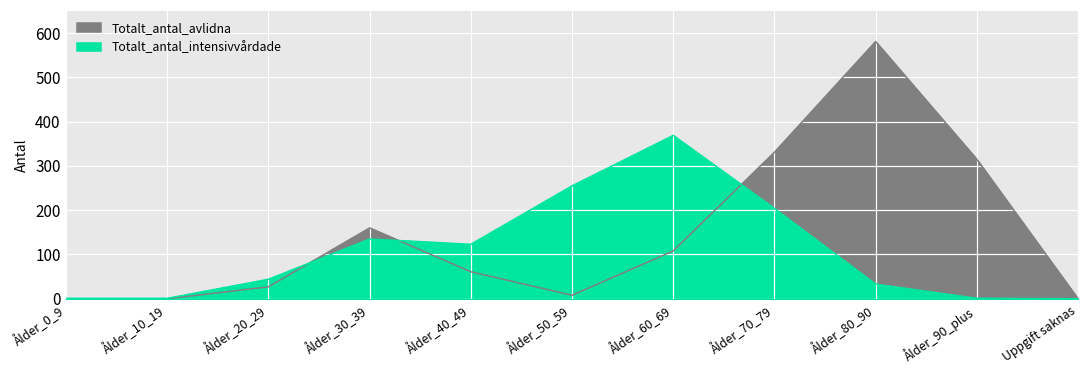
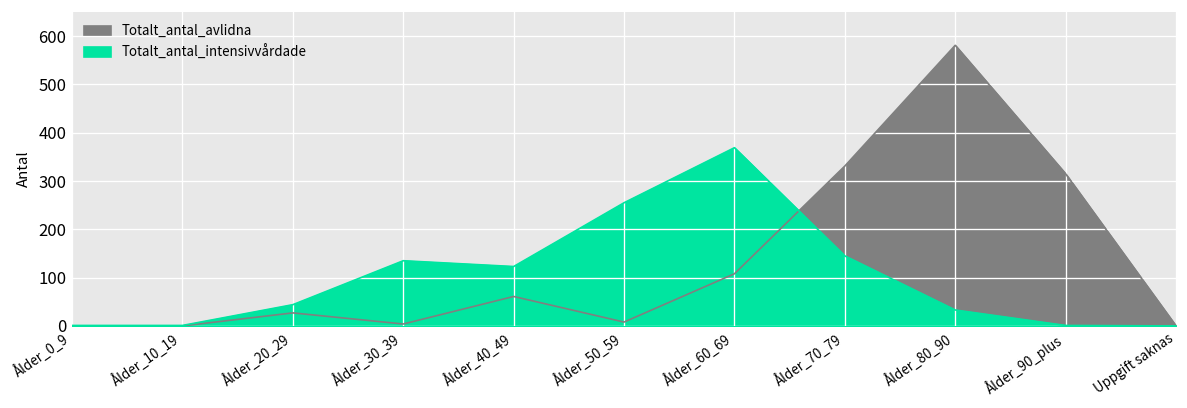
  {
    "Totalt_antal_avlidna": {
      "Ålder_20_29": 30,
-     "Ålder_30_39": 160,
+     "Ålder_30_39": 0,
      "Ålder_40_49": 60,
      "Ålder_50_59": 10,
      "Ålder_60_69": 110,
      "Ålder_70_79": 330,
      "Ålder_80_90": 580,
      "Ålder_90_plus": 320
    },
    "Totalt_antal_intensivvårdade": {
      "Ålder_20_29": 40,
      "Ålder_30_39": 140,
      "Ålder_40_49": 120,
      "Ålder_50_59": 260,
      "Ålder_60_69": 370,
-     "Ålder_70_79": 200,
+     "Ålder_70_79": 150,
      "Ålder_80_90": 30,
      "Ålder_90_plus": 0
    }
  }
